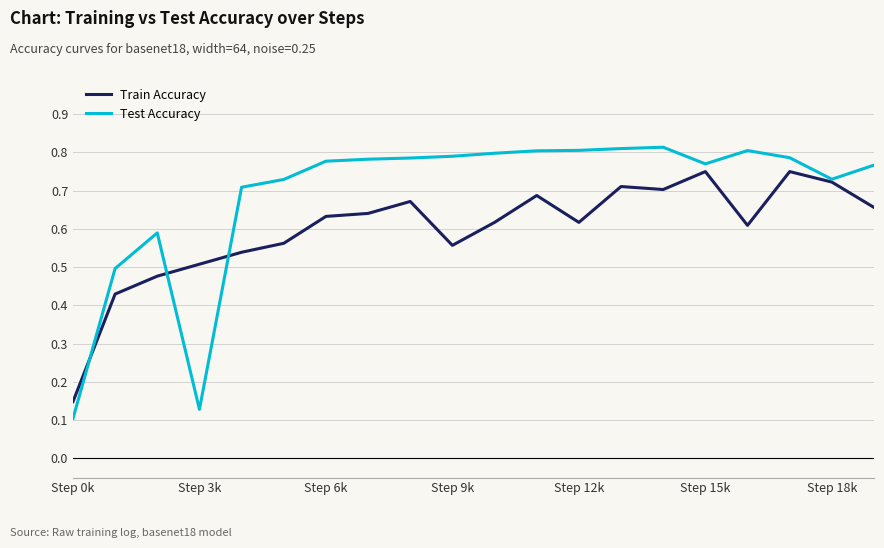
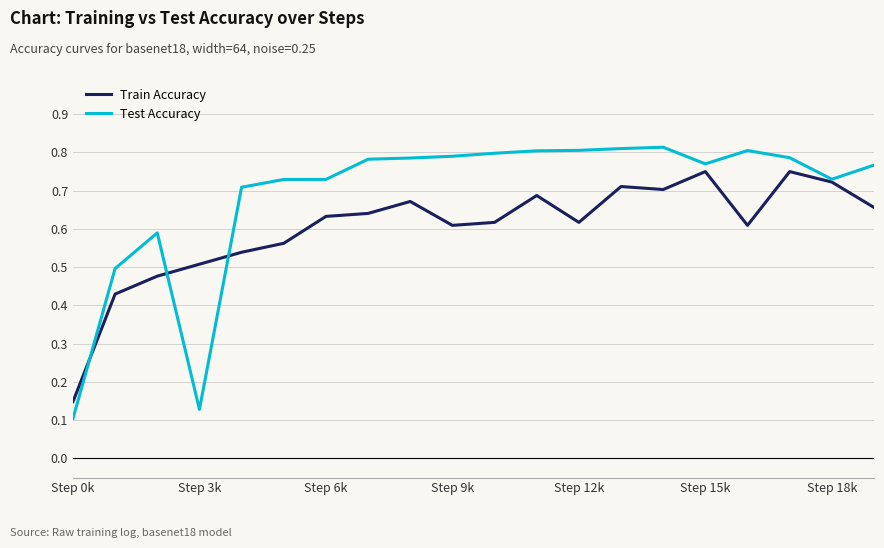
  {
    "Train Accuracy": {
      "Step 0k": 0.15,
      "Step 3k": 0.51,
      "Step 6k": 0.63,
-     "Step 9k": 0.56,
+     "Step 9k": 0.61,
      "Step 12k": 0.62,
      "Step 15k": 0.75,
      "Step 18k": 0.72
    },
    "Test Accuracy": {
      "Step 0k": 0.10,
      "Step 3k": 0.13,
-     "Step 6k": 0.78,
+     "Step 6k": 0.73,
      "Step 9k": 0.79,
      "Step 12k": 0.81,
      "Step 15k": 0.77,
      "Step 18k": 0.73
    }
  }
